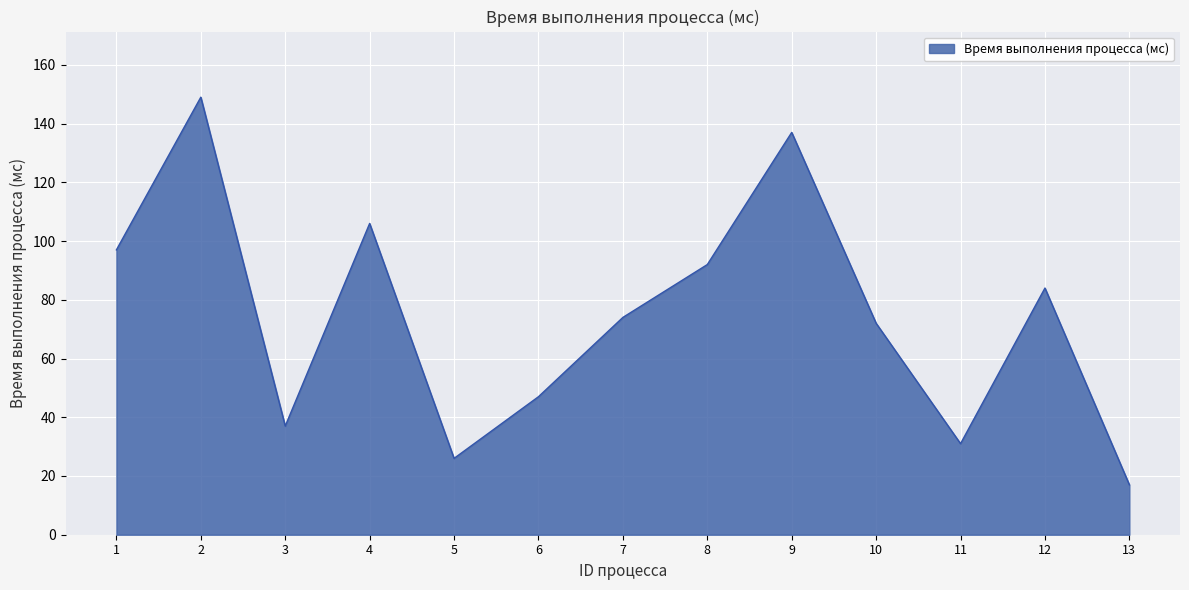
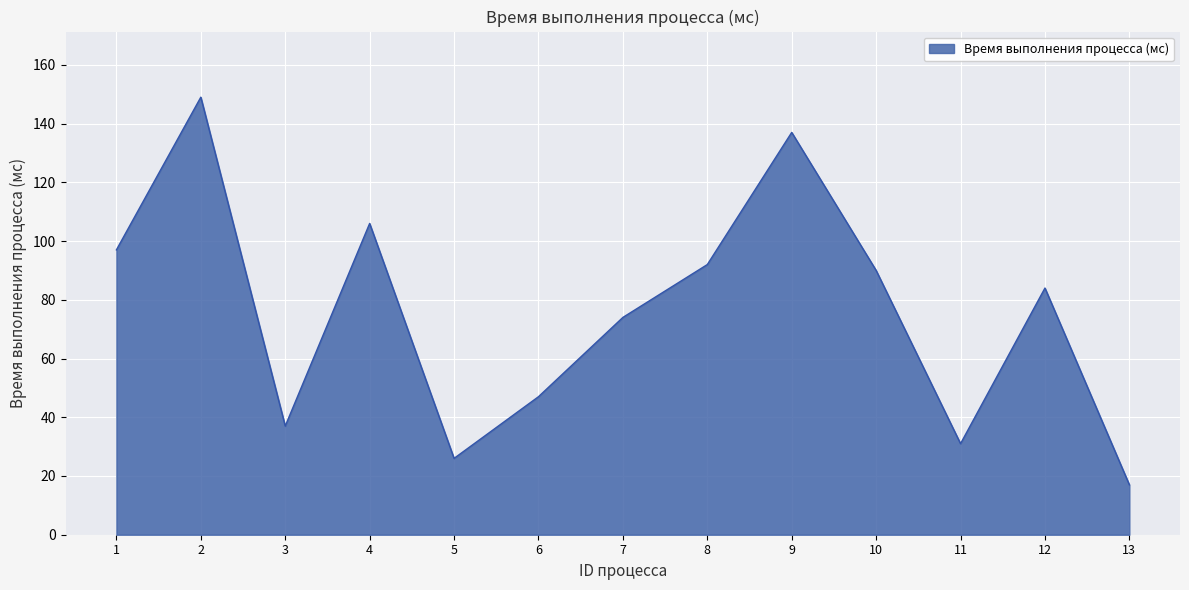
  {
    "1": 97,
    "2": 149,
    "3": 37,
    "4": 106,
    "5": 26,
    "6": 47,
    "7": 74,
    "8": 92,
    "9": 137,
-   "10": 72,
+   "10": 90,
    "11": 31,
    "12": 84,
    "13": 17
  }
